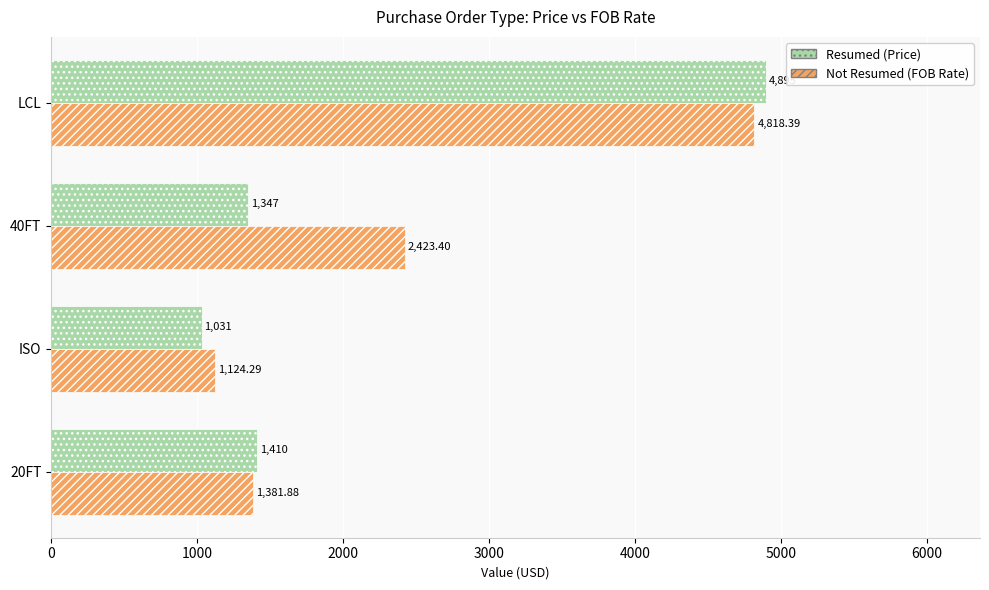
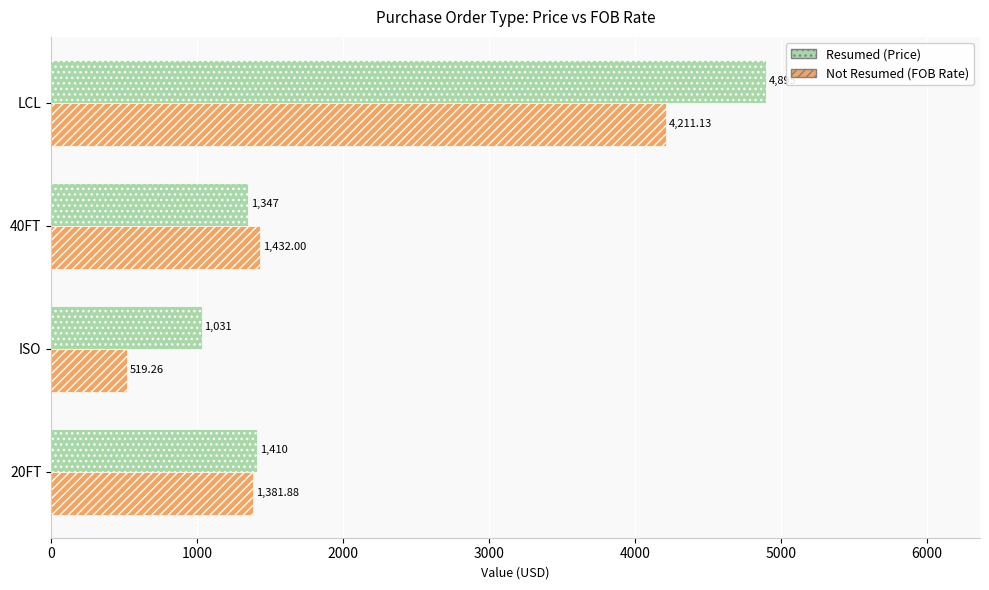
  {
    "Resumed (Price)": {
      "40FT": "1,347",
      "ISO": "1,031",
      "20FT": "1,410"
    },
    "Not Resumed (FOB Rate)": {
-     "LCL": "4,818.39",
-     "40FT": "2,423.40",
-     "ISO": "1,124.29",
+     "LCL": "4,211.13",
+     "40FT": "1,432.00",
+     "ISO": "519.26",
      "20FT": "1,381.88"
    }
  }
